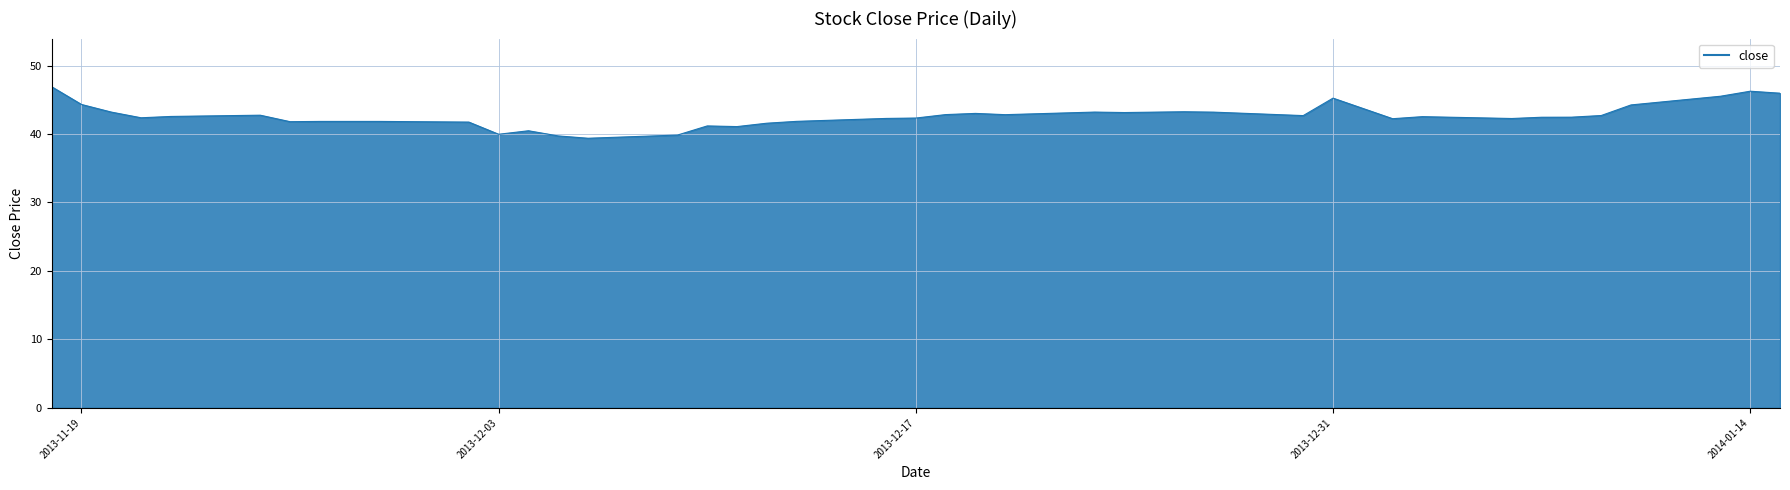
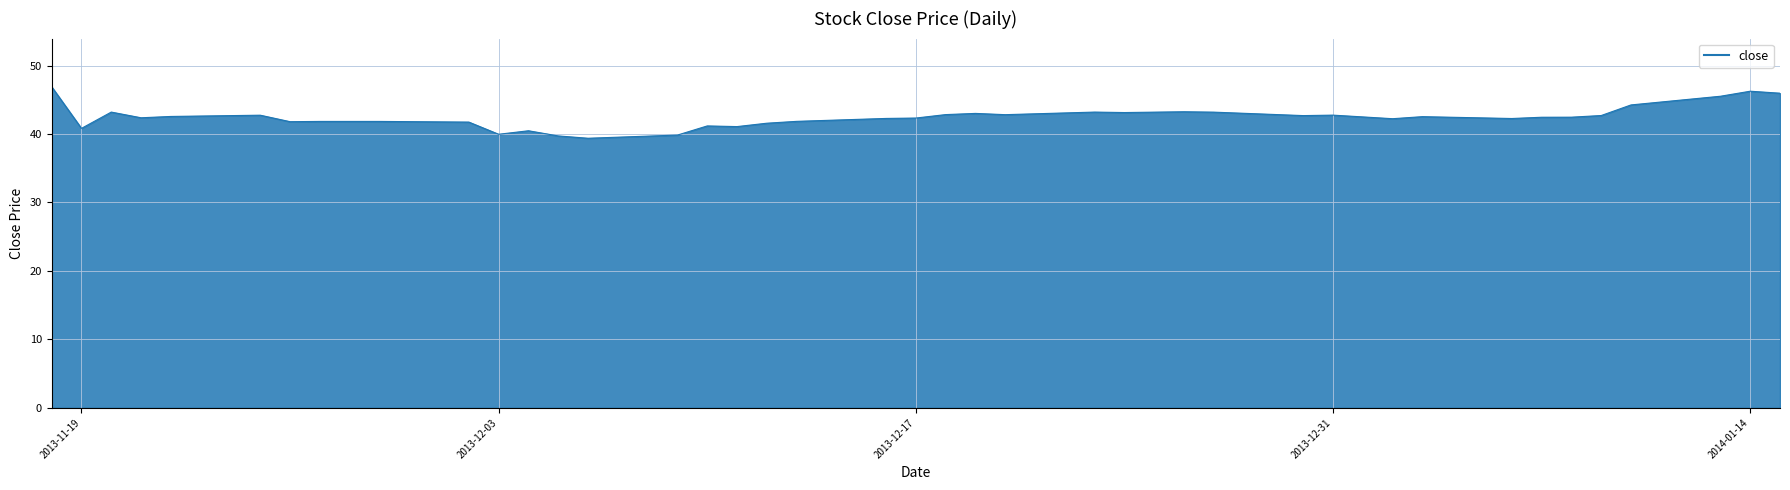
  {
-   "2013-11-19": 44,
+   "2013-11-19": 41,
    "2013-12-03": 40,
    "2013-12-17": 42,
-   "2013-12-31": 45,
+   "2013-12-31": 43,
    "2014-01-14": 46
  }
